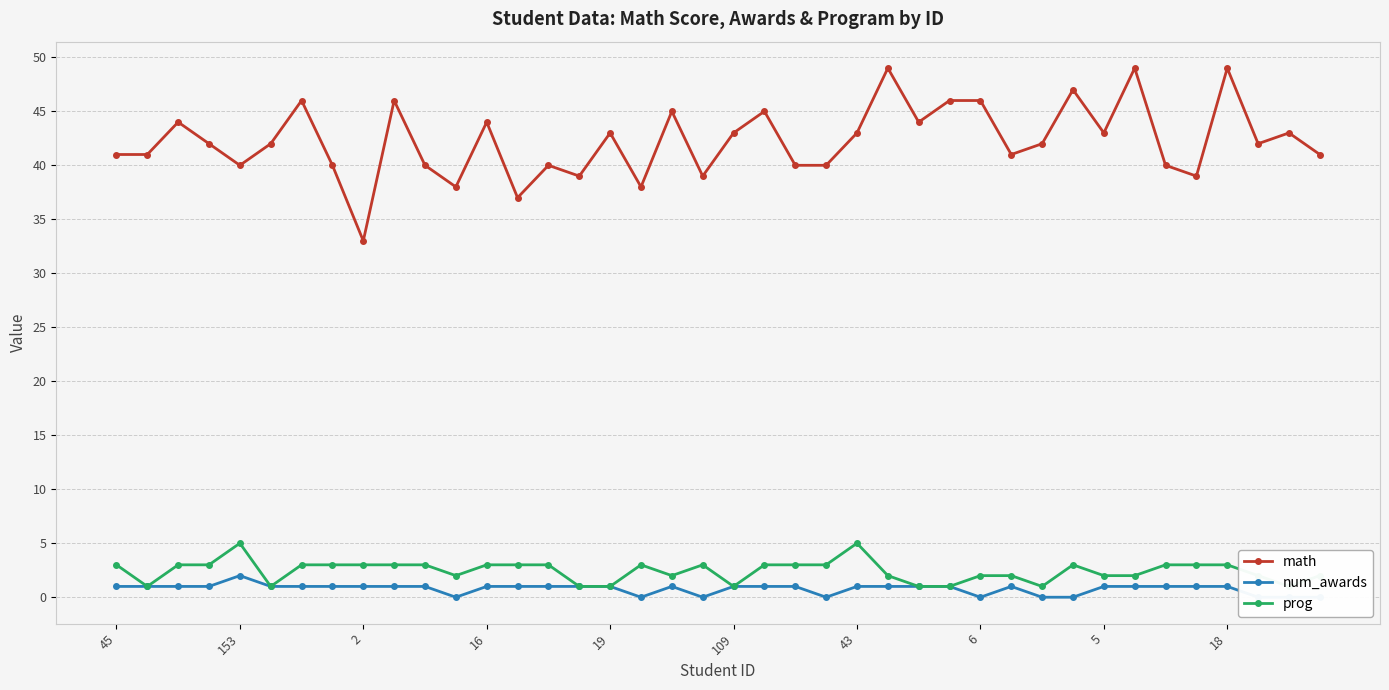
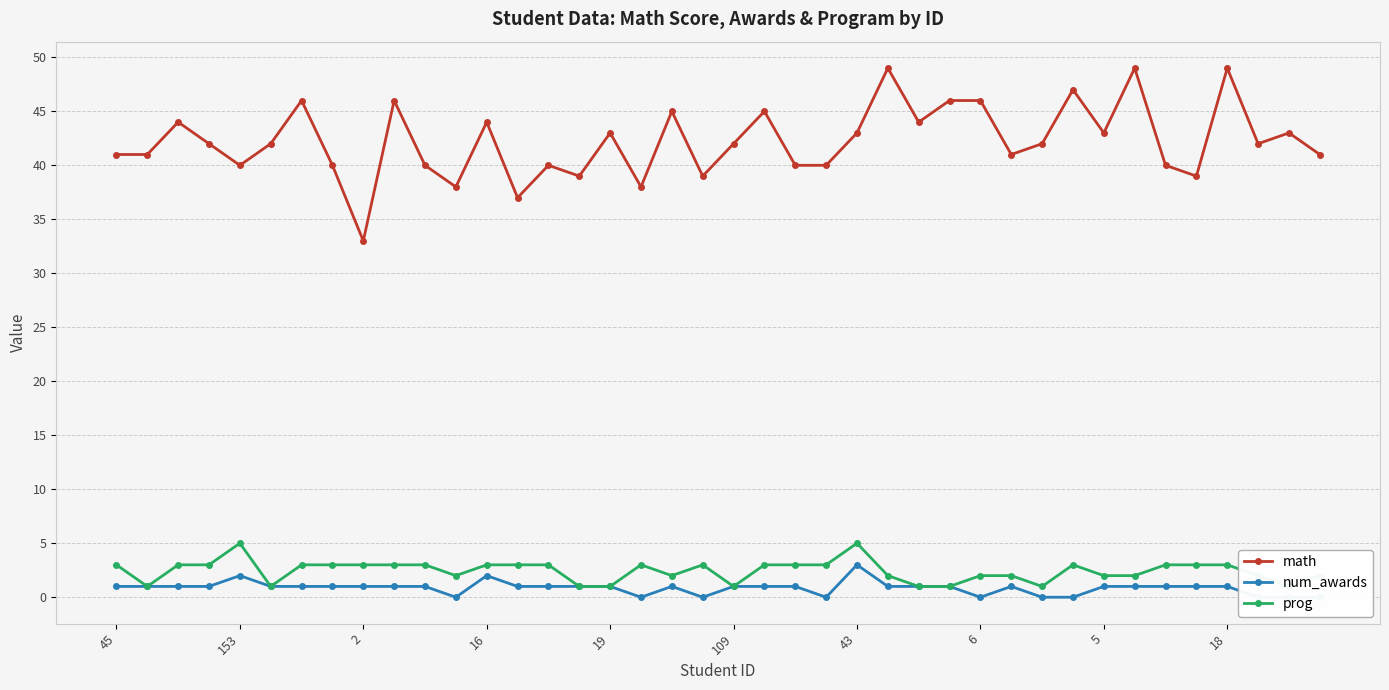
  {
    "math": {
      "45": 41,
      "153": 40,
      "16": 44,
-     "109": 43,
+     "109": 42,
      "43": 43
    },
    "num_awards": {
      "45": 1,
      "153": 2,
-     "16": 1,
-     "43": 1
+     "16": 2,
+     "43": 3
    },
    "prog": {
      "45": 3,
      "153": 5,
      "16": 3,
      "43": 5
    }
  }
